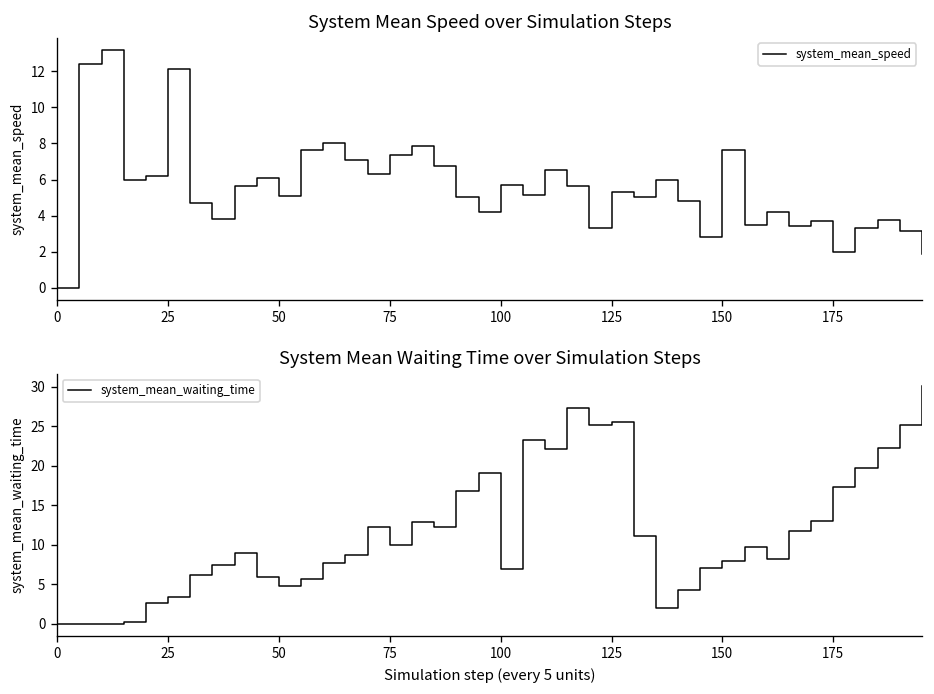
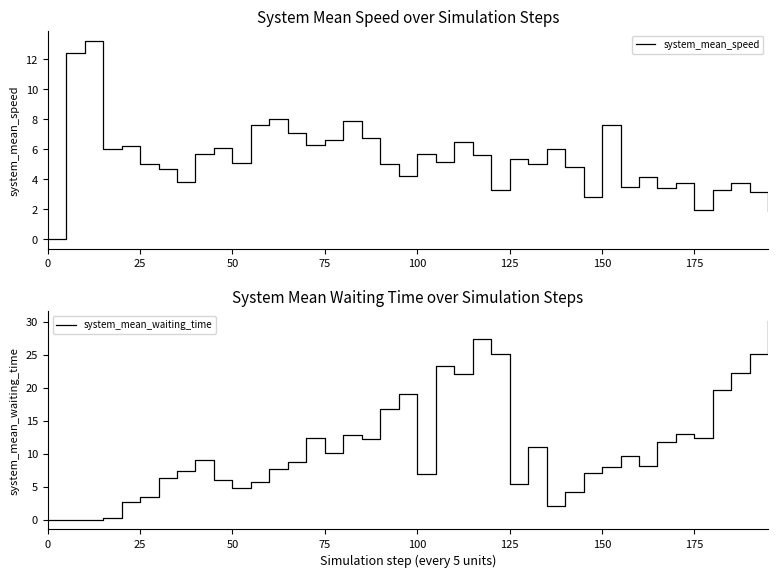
  {
    "System Mean Speed over Simulation Steps": {
      "0": 0.0,
-     "25": 12.2,
+     "25": 5.0,
      "50": 5.1,
-     "75": 7.4,
+     "75": 6.6,
      "100": 5.7,
      "125": 5.3,
      "150": 7.6,
      "175": 2.0
    },
    "System Mean Waiting Time over Simulation Steps": {
      "0": 0,
      "25": 3,
      "50": 5,
      "75": 10,
      "100": 7,
-     "125": 26,
+     "125": 5,
      "150": 8,
-     "175": 17
+     "175": 12
    }
  }
